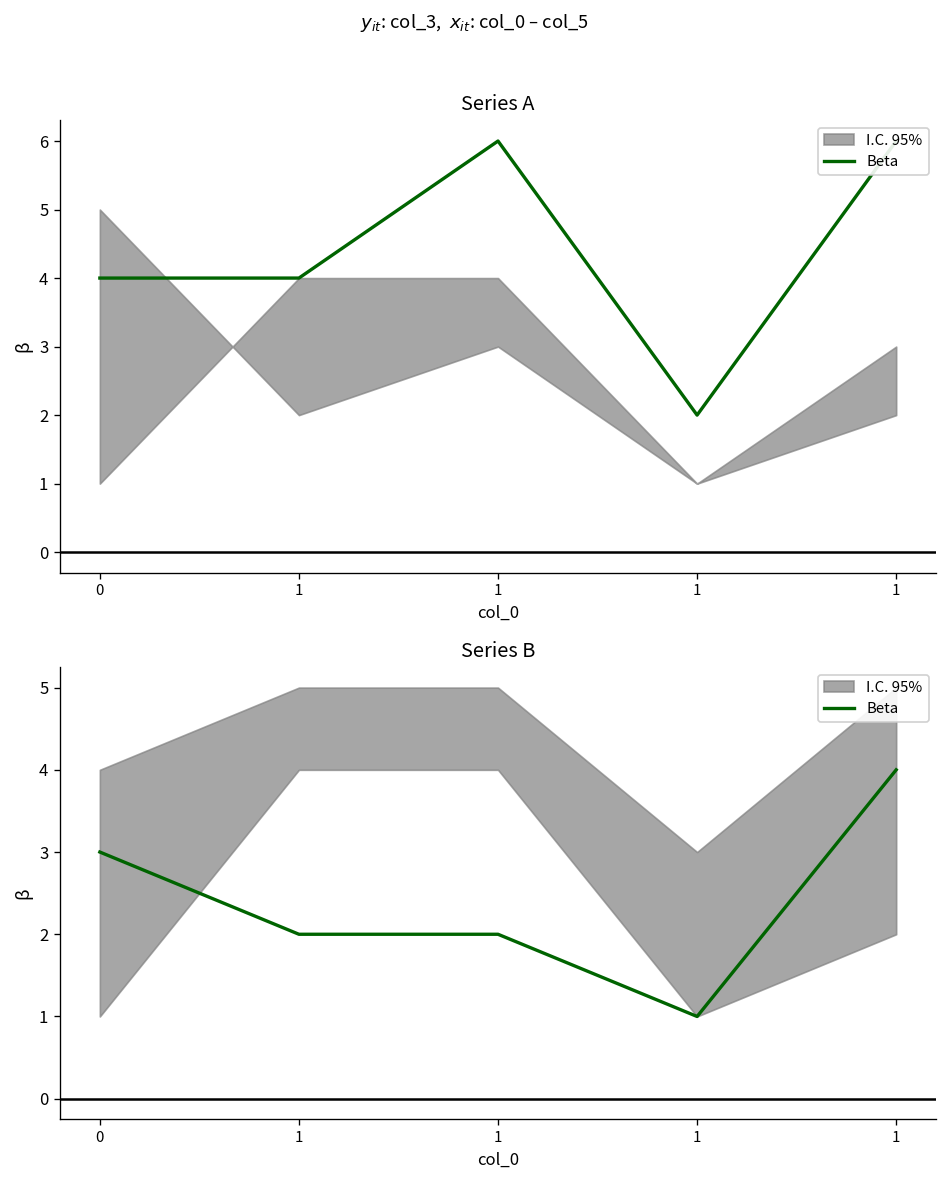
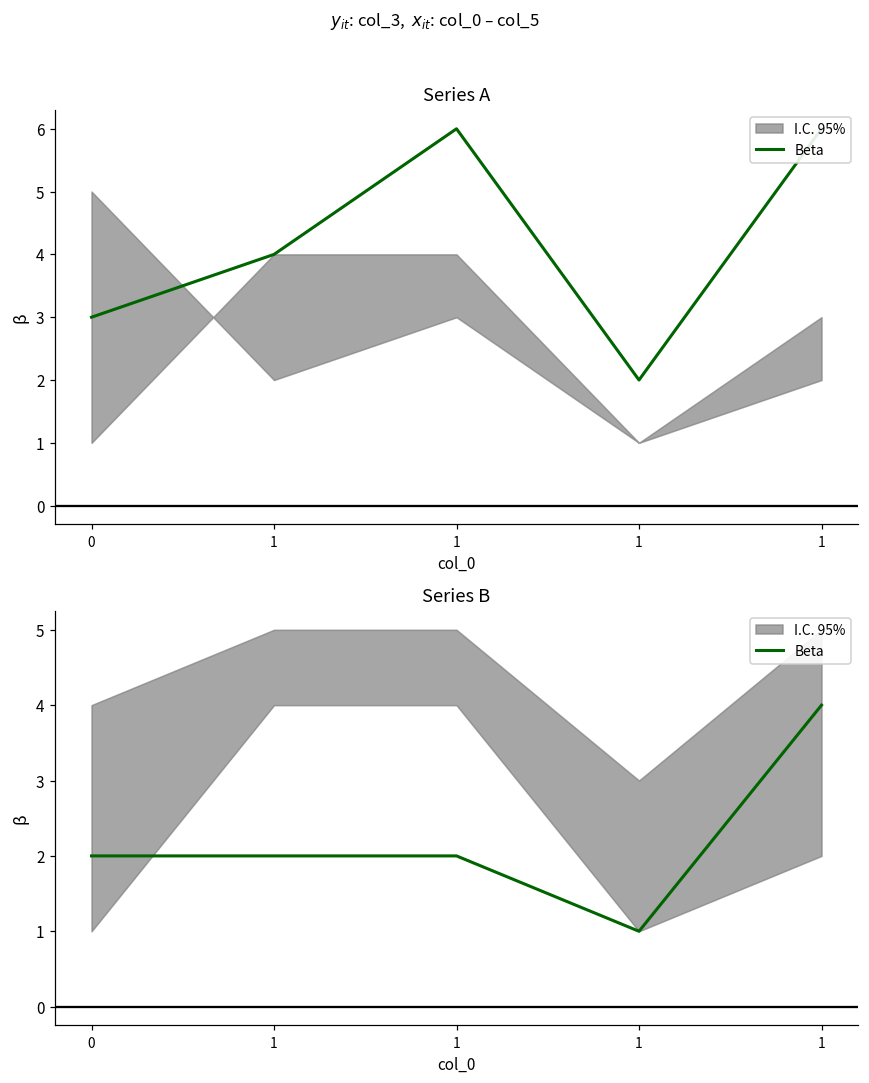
  {
    "Series A": {
      "Beta": {
-       "0": 4
+       "0": 3
      }
    },
    "Series B": {
      "Beta": {
-       "0": 3
+       "0": 2
      }
    }
  }
